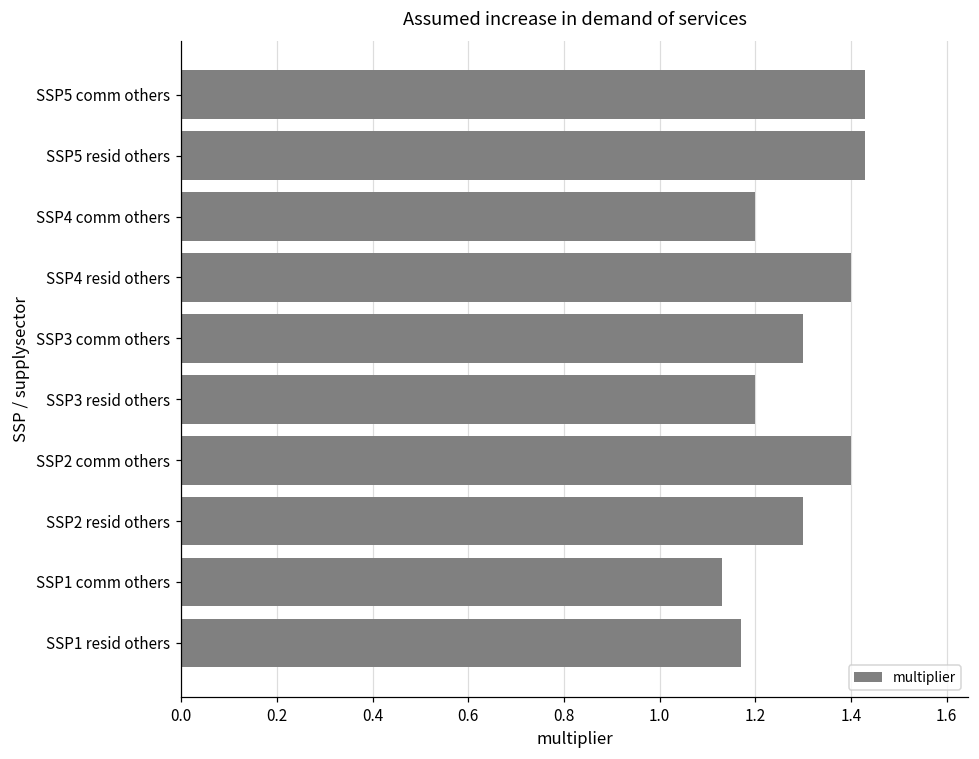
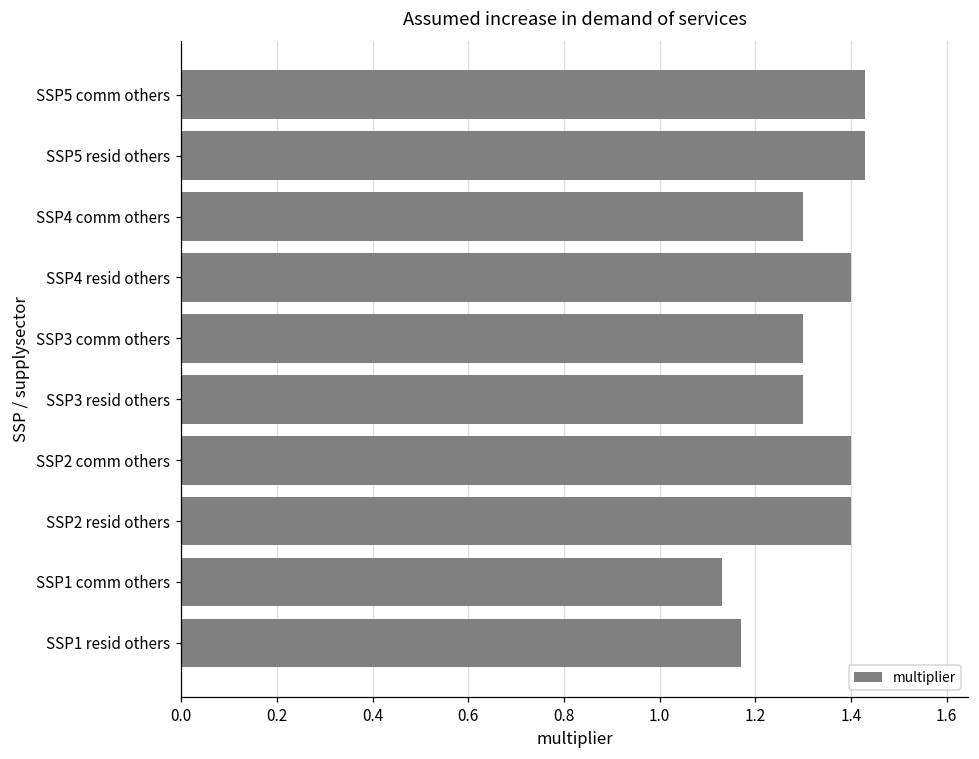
  {
    "SSP5 comm others": 1.43,
    "SSP5 resid others": 1.43,
-   "SSP4 comm others": 1.2,
+   "SSP4 comm others": 1.3,
    "SSP4 resid others": 1.4,
    "SSP3 comm others": 1.3,
-   "SSP3 resid others": 1.2,
+   "SSP3 resid others": 1.3,
    "SSP2 comm others": 1.4,
-   "SSP2 resid others": 1.3,
+   "SSP2 resid others": 1.4,
    "SSP1 comm others": 1.13,
    "SSP1 resid others": 1.17
  }
